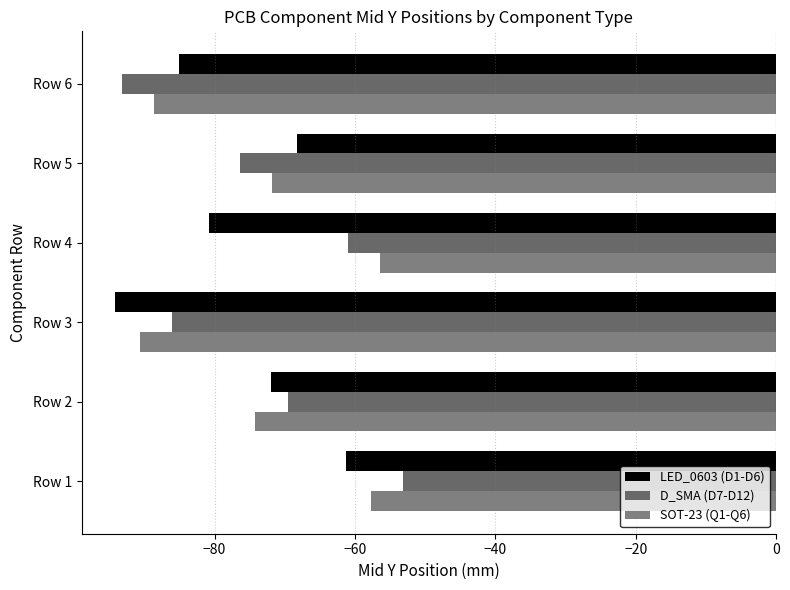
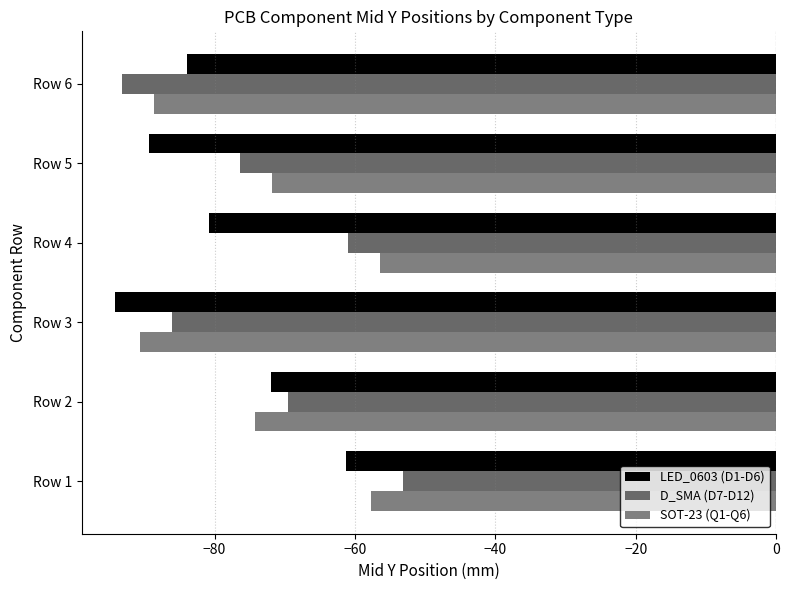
  {
    "LED_0603 (D1-D6)": {
-     "Row 6": -85,
-     "Row 5": -68,
+     "Row 6": -84,
+     "Row 5": -89,
      "Row 4": -81,
      "Row 3": -94,
      "Row 2": -72,
      "Row 1": -61
    }
  }
